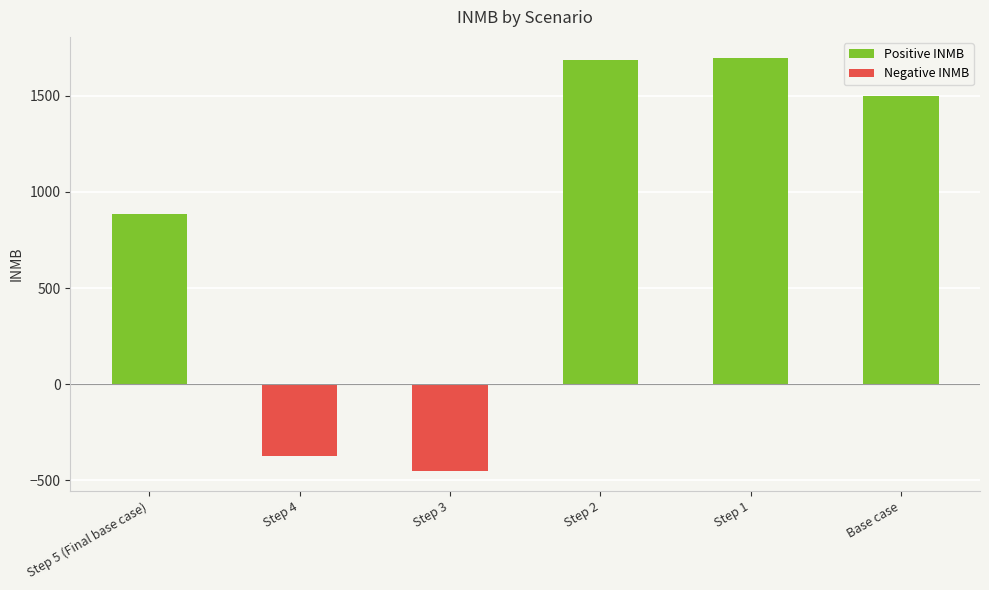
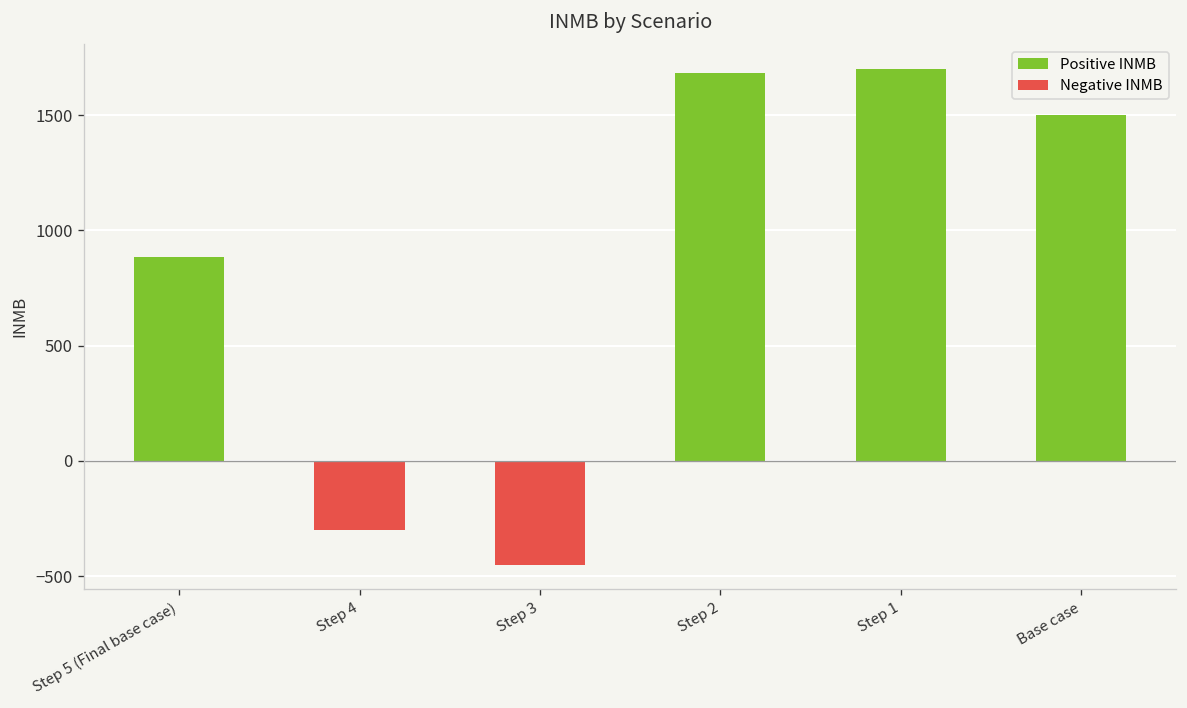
  {
    "Positive INMB": {
      "Step 5 (Final base case)": 880,
      "Step 4": 0,
      "Step 3": 0,
      "Step 2": 1690,
      "Step 1": 1700,
      "Base case": 1500
    },
    "Negative INMB": {
      "Step 5 (Final base case)": 0,
-     "Step 4": -370,
+     "Step 4": -300,
      "Step 3": -450,
      "Step 2": 0,
      "Step 1": 0,
      "Base case": 0
    }
  }
